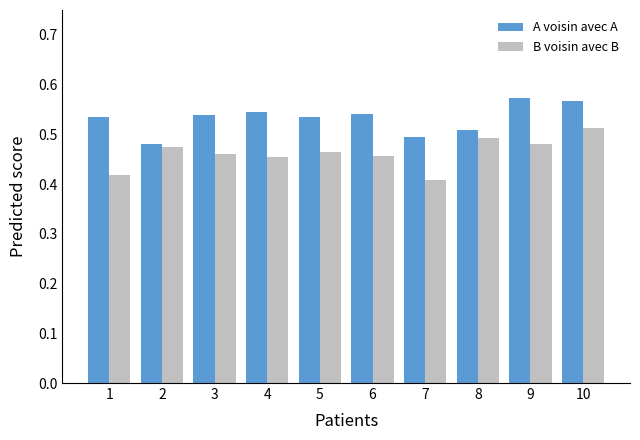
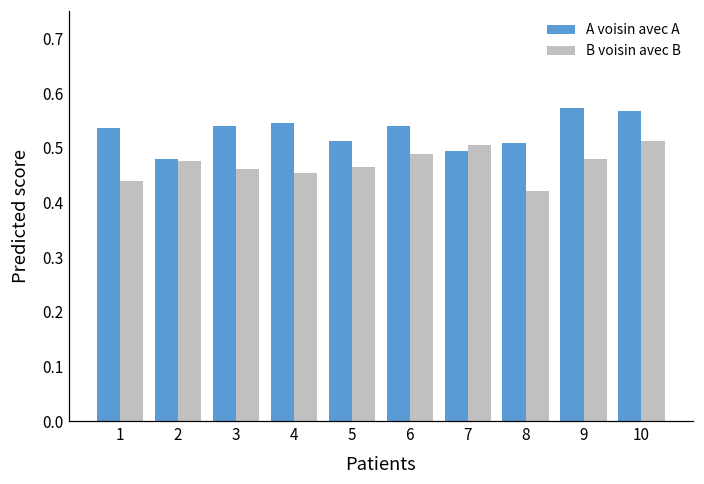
  {
    "A voisin avec A": {
      "1": 0.54,
      "2": 0.48,
      "3": 0.54,
      "4": 0.55,
-     "5": 0.53,
+     "5": 0.51,
      "6": 0.54,
      "7": 0.49,
      "8": 0.51,
      "9": 0.57,
      "10": 0.57
    },
    "B voisin avec B": {
-     "1": 0.42,
+     "1": 0.44,
      "2": 0.48,
      "3": 0.46,
      "4": 0.45,
      "5": 0.47,
-     "6": 0.46,
-     "7": 0.41,
-     "8": 0.49,
+     "6": 0.49,
+     "7": 0.51,
+     "8": 0.42,
      "9": 0.48,
      "10": 0.51
    }
  }
